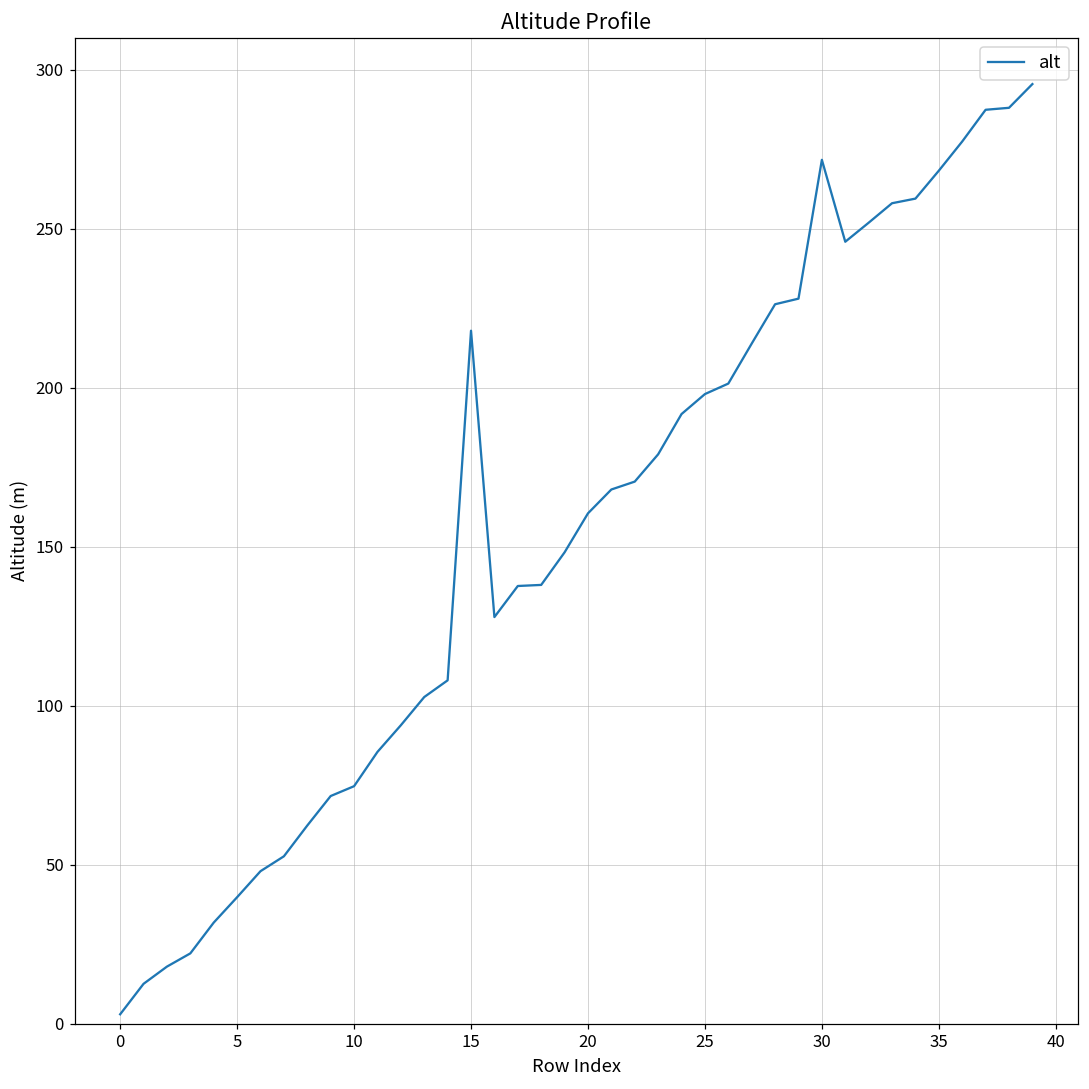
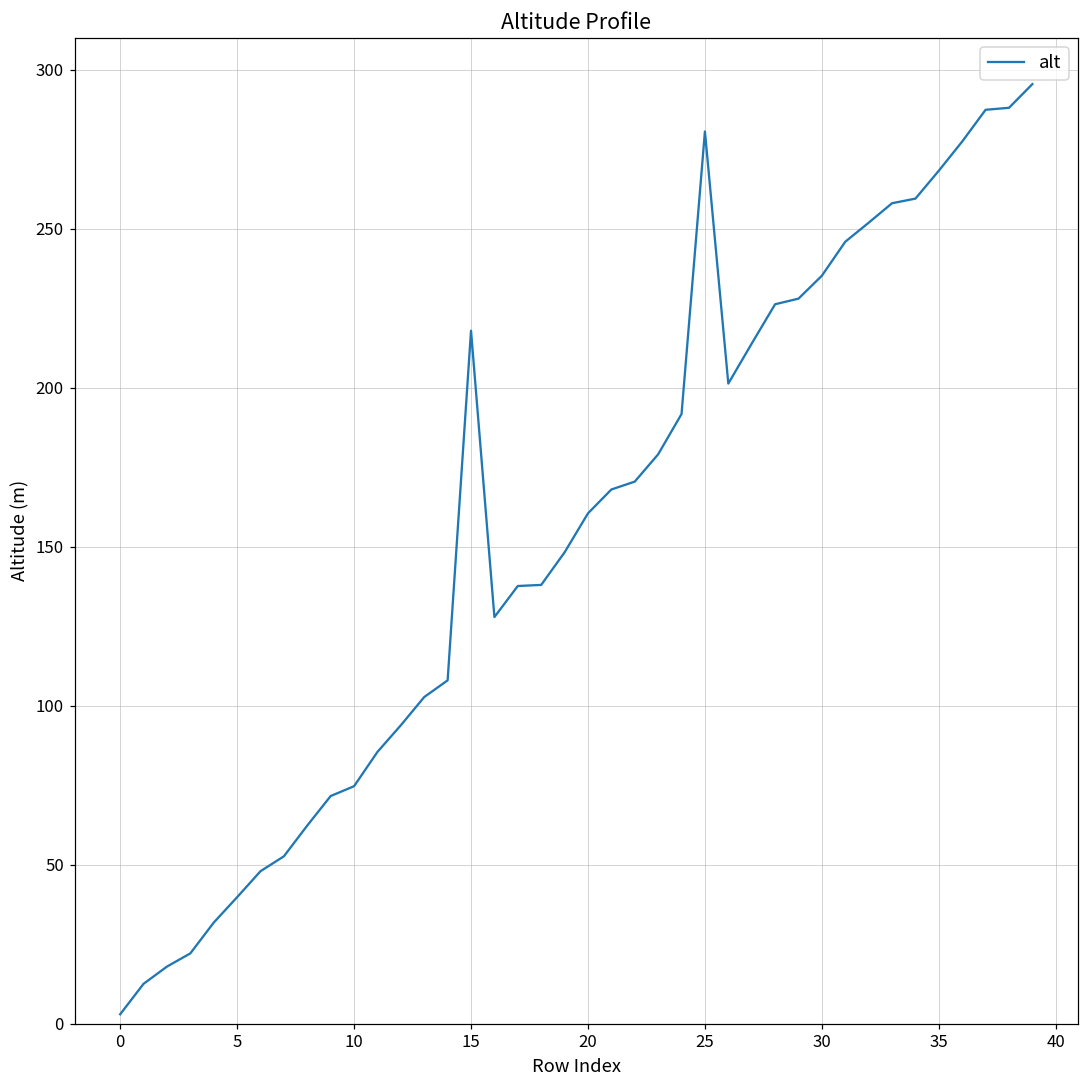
  {
    "0": 3,
    "5": 40,
    "10": 75,
    "15": 218,
    "20": 160,
-   "25": 198,
-   "30": 272,
+   "25": 281,
+   "30": 235,
    "35": 268
  }
